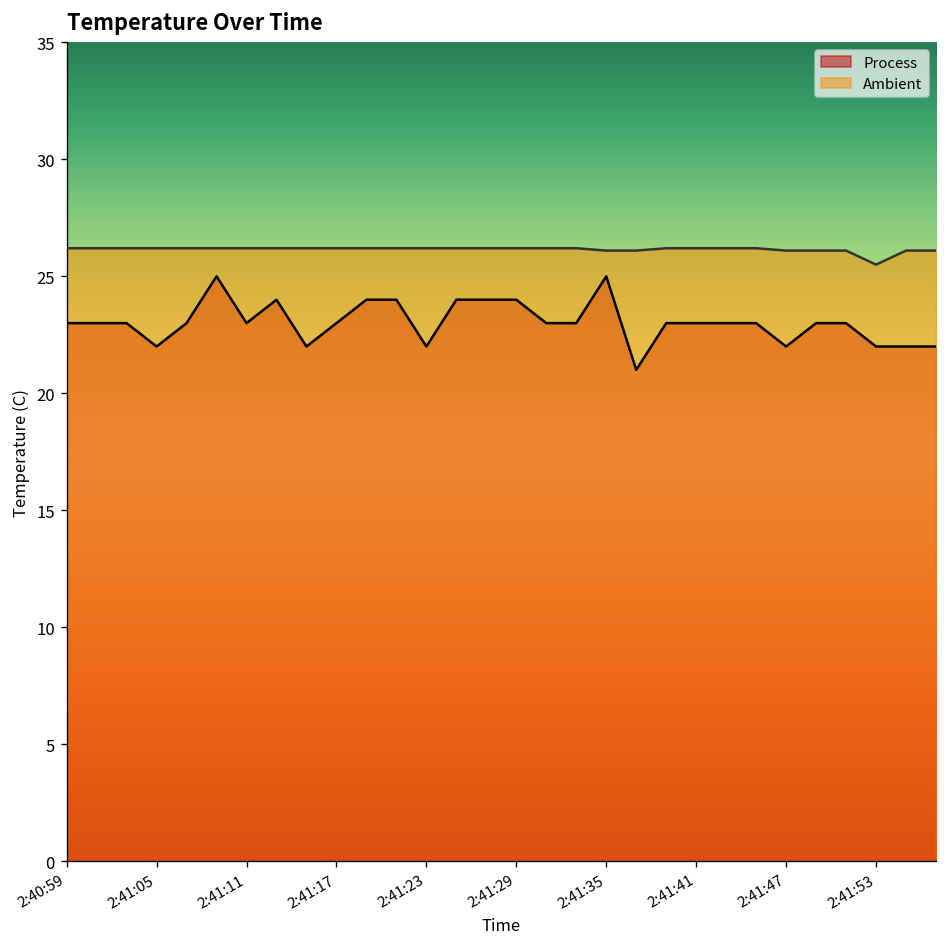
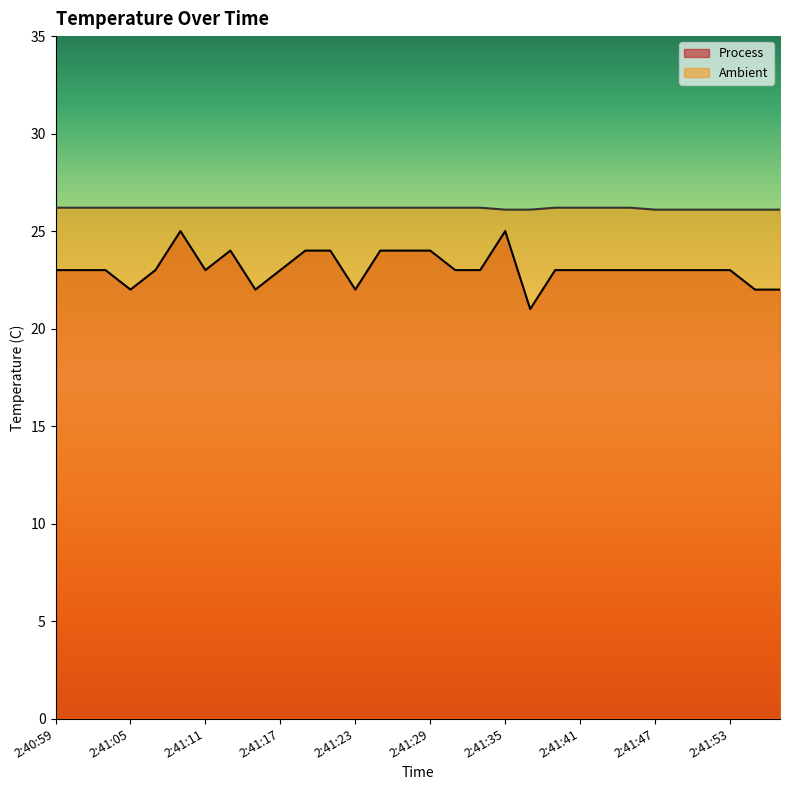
  {
    "Process": {
      "2:40:59": 23,
      "2:41:05": 22,
      "2:41:11": 23,
      "2:41:17": 23,
      "2:41:23": 22,
      "2:41:29": 24,
      "2:41:35": 25,
      "2:41:41": 23,
-     "2:41:47": 22,
-     "2:41:53": 22
+     "2:41:47": 23,
+     "2:41:53": 23
    },
    "Ambient": {
      "2:40:59": 26.2,
      "2:41:05": 26.2,
      "2:41:11": 26.2,
      "2:41:17": 26.2,
      "2:41:23": 26.2,
      "2:41:29": 26.2,
      "2:41:35": 26.1,
      "2:41:41": 26.2,
      "2:41:47": 26.1,
-     "2:41:53": 25.5
+     "2:41:53": 26.1
    }
  }
